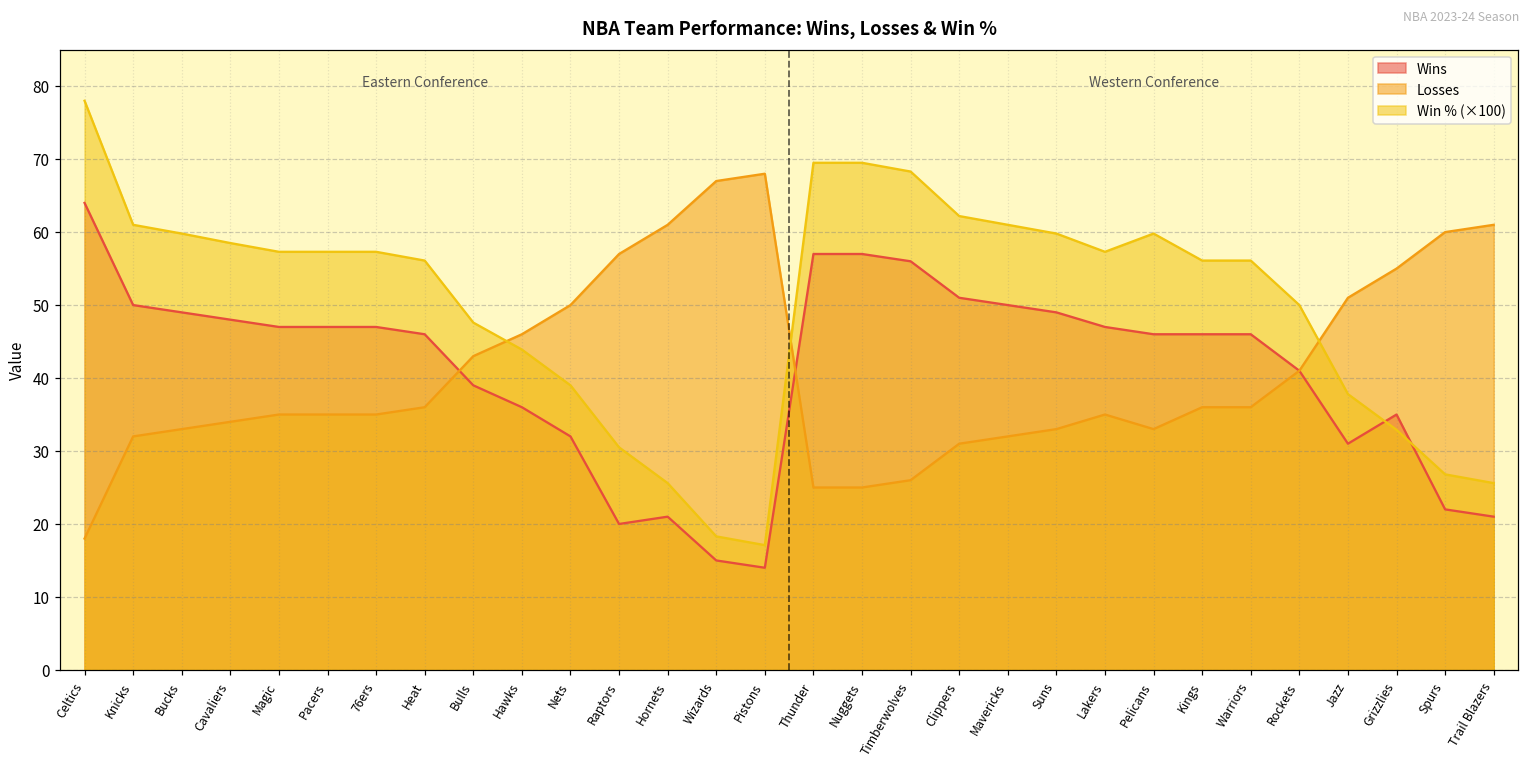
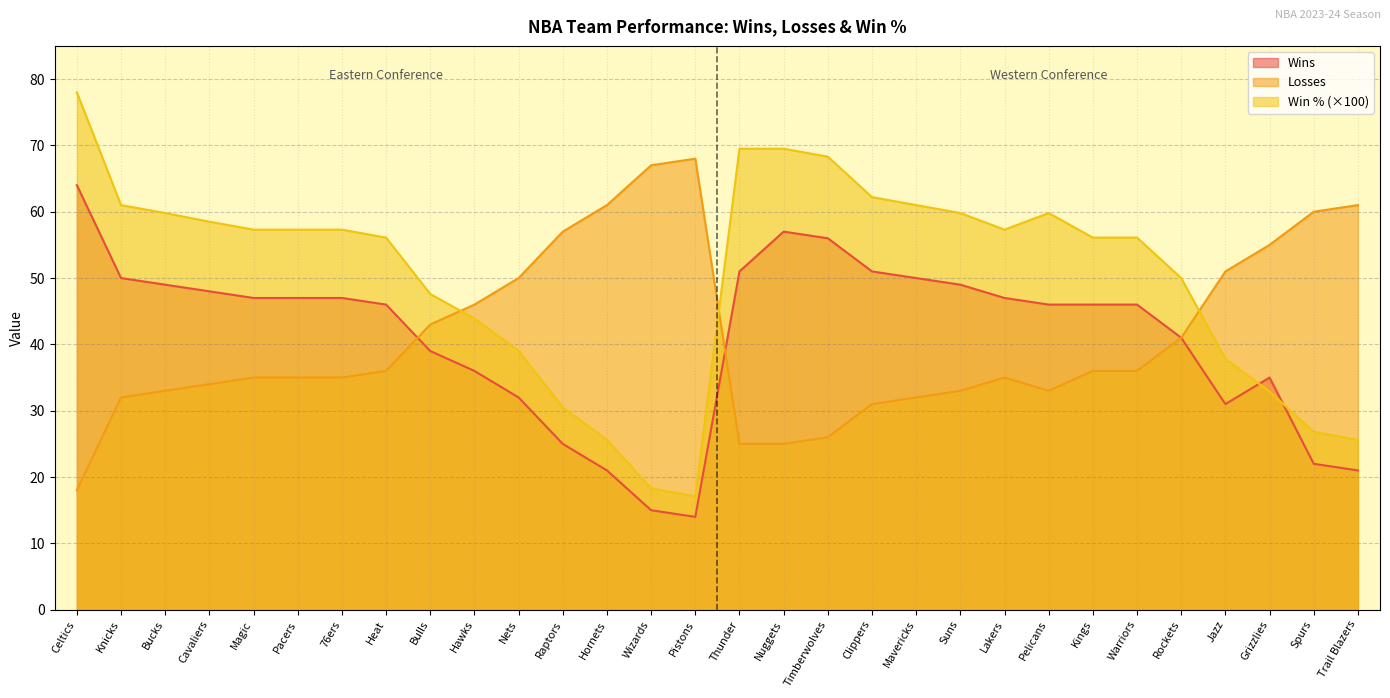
  {
    "Wins": {
      "Celtics": 64,
      "Knicks": 50,
      "Bucks": 49,
      "Cavaliers": 48,
      "Magic": 47,
      "Pacers": 47,
      "76ers": 47,
      "Heat": 46,
      "Bulls": 39,
      "Hawks": 36,
      "Nets": 32,
-     "Raptors": 20,
+     "Raptors": 25,
      "Hornets": 21,
      "Wizards": 15,
      "Pistons": 14,
-     "Thunder": 57,
+     "Thunder": 51,
      "Nuggets": 57,
      "Timberwolves": 56,
      "Clippers": 51,
      "Mavericks": 50,
      "Suns": 49,
      "Lakers": 47,
      "Pelicans": 46,
      "Kings": 46,
      "Warriors": 46,
      "Jazz": 31,
      "Grizzlies": 35,
      "Spurs": 22,
      "Trail Blazers": 21
    }
  }
